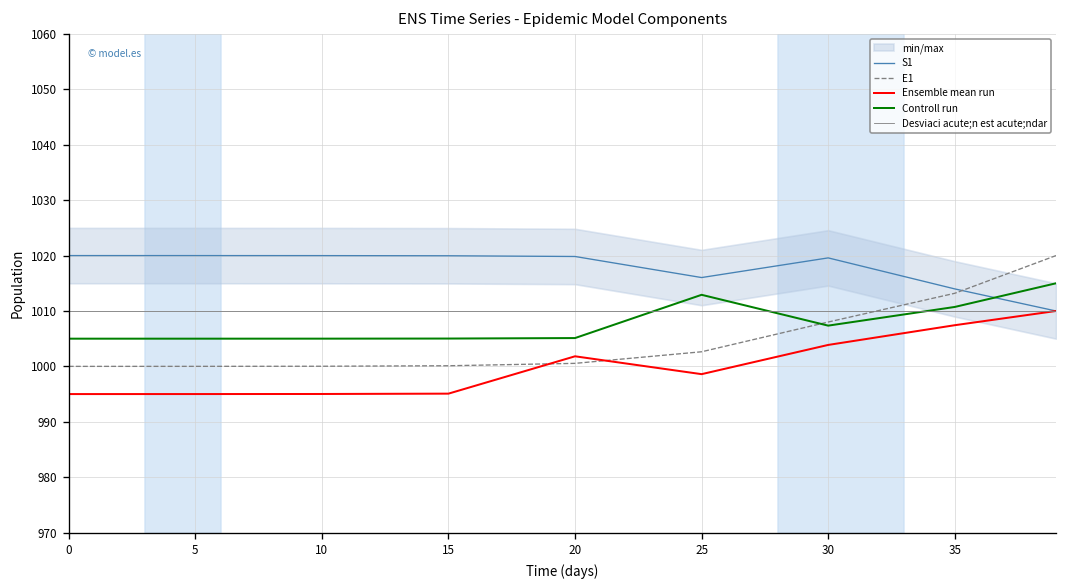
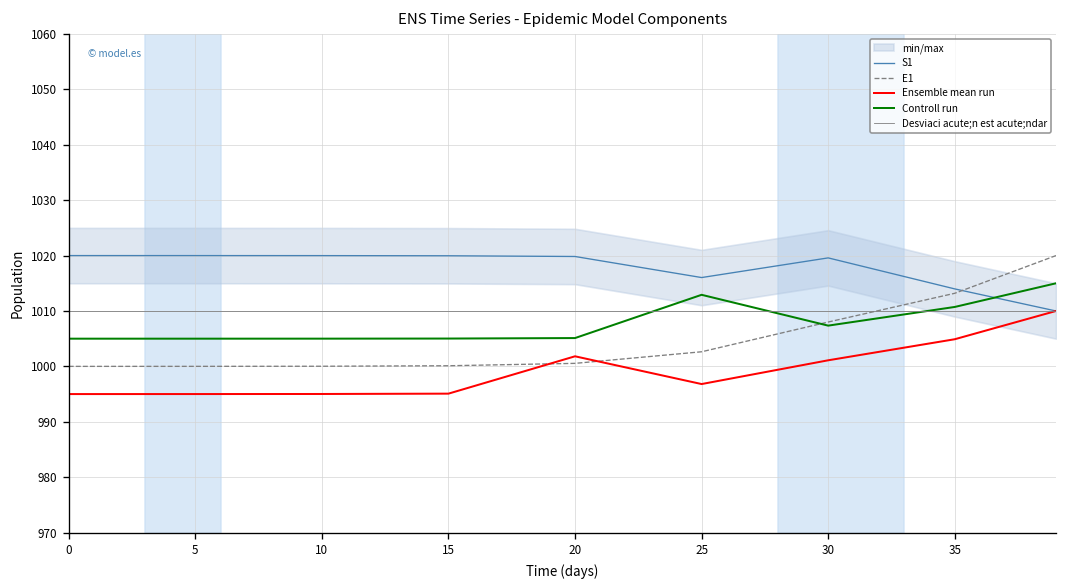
  {
    "S1": {
      "0": 1020,
      "5": 1020,
      "10": 1020,
      "15": 1020,
      "20": 1020,
      "25": 1016,
      "30": 1020,
      "35": 1014
    },
    "Ensemble mean run": {
      "0": 995,
      "5": 995,
      "10": 995,
      "15": 995,
      "20": 1002,
-     "25": 999,
-     "30": 1004,
-     "35": 1007
+     "25": 997,
+     "30": 1001,
+     "35": 1005
    },
    "Controll run": {
      "0": 1005,
      "5": 1005,
      "10": 1005,
      "15": 1005,
      "20": 1005,
      "25": 1013,
      "30": 1007,
      "35": 1011
    }
  }
